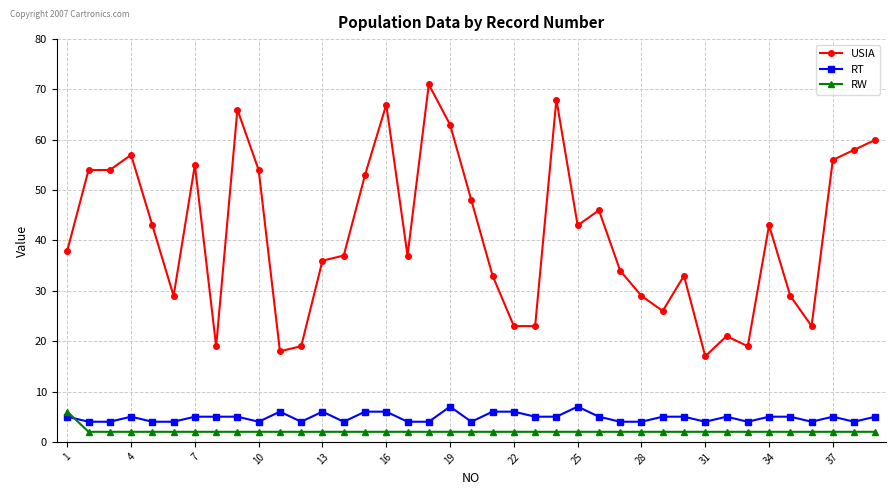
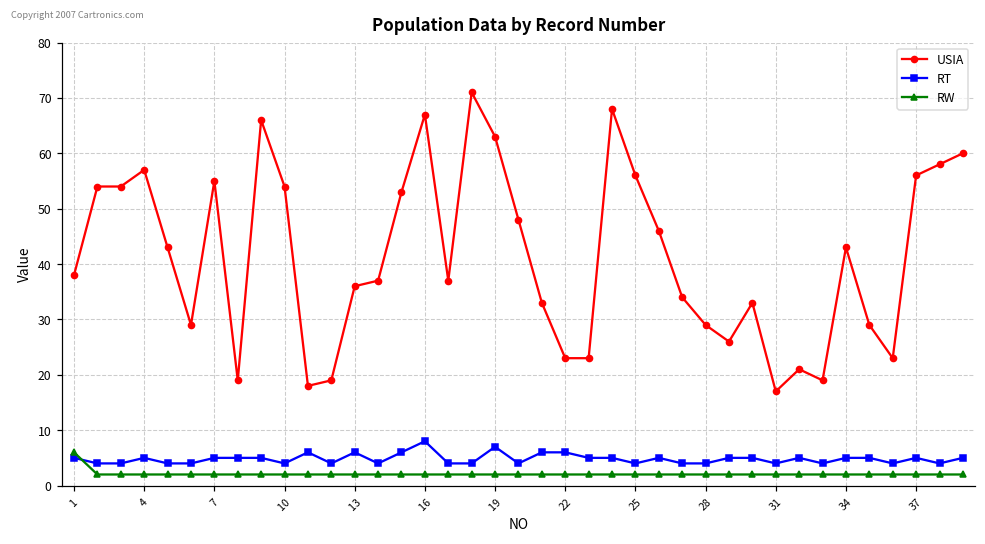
  {
    "USIA": {
      "1": 38,
      "4": 57,
      "7": 55,
      "10": 54,
      "13": 36,
      "16": 67,
      "19": 63,
      "22": 23,
-     "25": 43,
+     "25": 56,
      "28": 29,
      "31": 17,
      "34": 43,
      "37": 56
    },
    "RT": {
      "1": 5,
      "4": 5,
      "7": 5,
      "10": 4,
      "13": 6,
-     "16": 6,
+     "16": 8,
      "19": 7,
      "22": 6,
-     "25": 7,
+     "25": 4,
      "28": 4,
      "31": 4,
      "34": 5,
      "37": 5
    },
    "RW": {
      "1": 6,
      "4": 2,
      "7": 2,
      "10": 2,
      "13": 2,
      "16": 2,
      "19": 2,
      "22": 2,
      "25": 2,
      "28": 2,
      "31": 2,
      "34": 2,
      "37": 2
    }
  }
